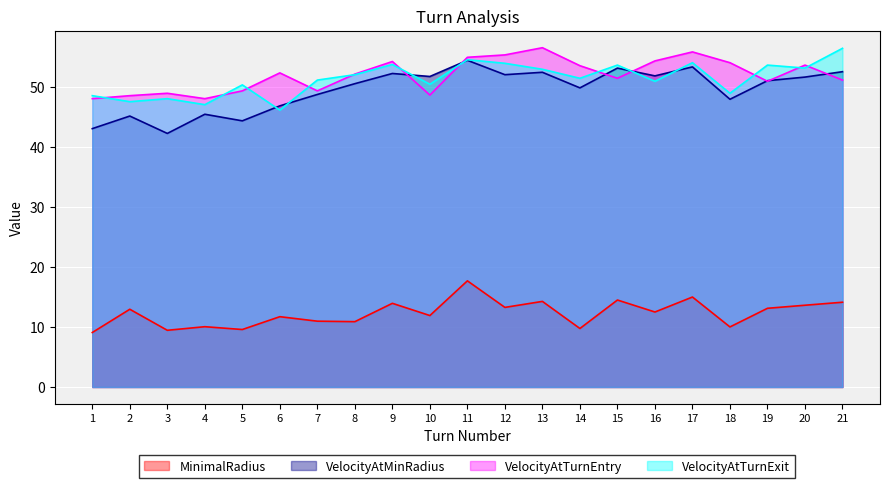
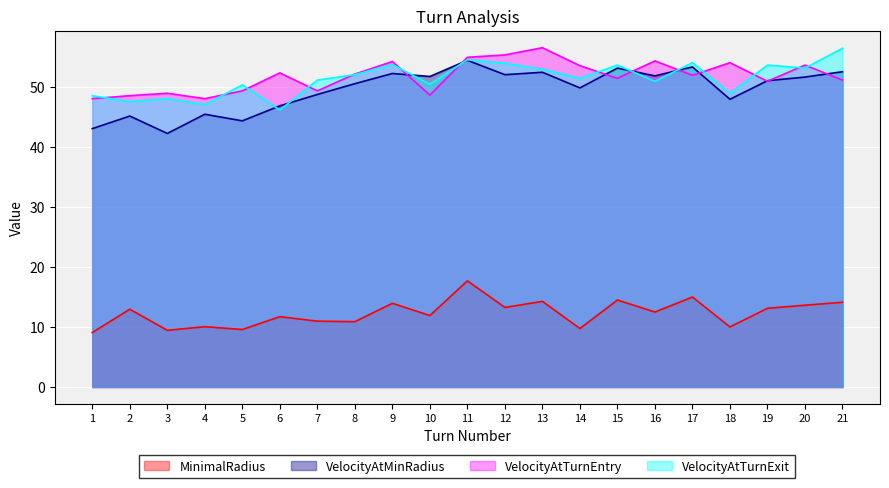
  {
    "MinimalRadius": {
      "1": 9,
      "2": 13,
      "3": 9,
      "4": 10,
      "5": 10,
      "6": 12,
      "7": 11,
      "8": 11,
      "9": 14,
      "10": 12,
      "11": 18,
      "12": 13,
      "13": 14,
      "14": 10,
      "15": 15,
      "16": 13,
      "17": 15,
      "18": 10,
      "19": 13,
      "20": 14,
      "21": 14
    },
    "VelocityAtMinRadius": {
      "1": 43,
      "2": 45,
      "3": 42,
      "4": 46,
      "5": 44,
      "6": 47,
      "7": 49,
      "8": 51,
      "9": 52,
      "10": 52,
      "12": 52,
      "13": 53,
      "14": 50,
      "15": 53,
      "16": 52,
      "17": 53,
      "18": 48,
      "20": 52,
      "21": 53
    },
    "VelocityAtTurnEntry": {
      "1": 48,
      "2": 49,
      "3": 49,
      "4": 48,
      "5": 49,
      "6": 52,
      "7": 49,
      "9": 54,
      "10": 49,
      "12": 55,
      "13": 57,
      "14": 54,
      "15": 52,
      "16": 54,
-     "17": 56,
+     "17": 52,
      "18": 54,
      "20": 54,
      "21": 51
    },
    "VelocityAtTurnExit": {
      "1": 49,
      "2": 48,
      "3": 48,
      "4": 47,
      "5": 50,
      "6": 46,
      "7": 51,
      "9": 54,
      "10": 51,
      "12": 54,
      "13": 53,
      "14": 52,
      "15": 54,
      "16": 51,
      "17": 54,
      "18": 49,
      "19": 54,
      "20": 53,
      "21": 57
    }
  }
